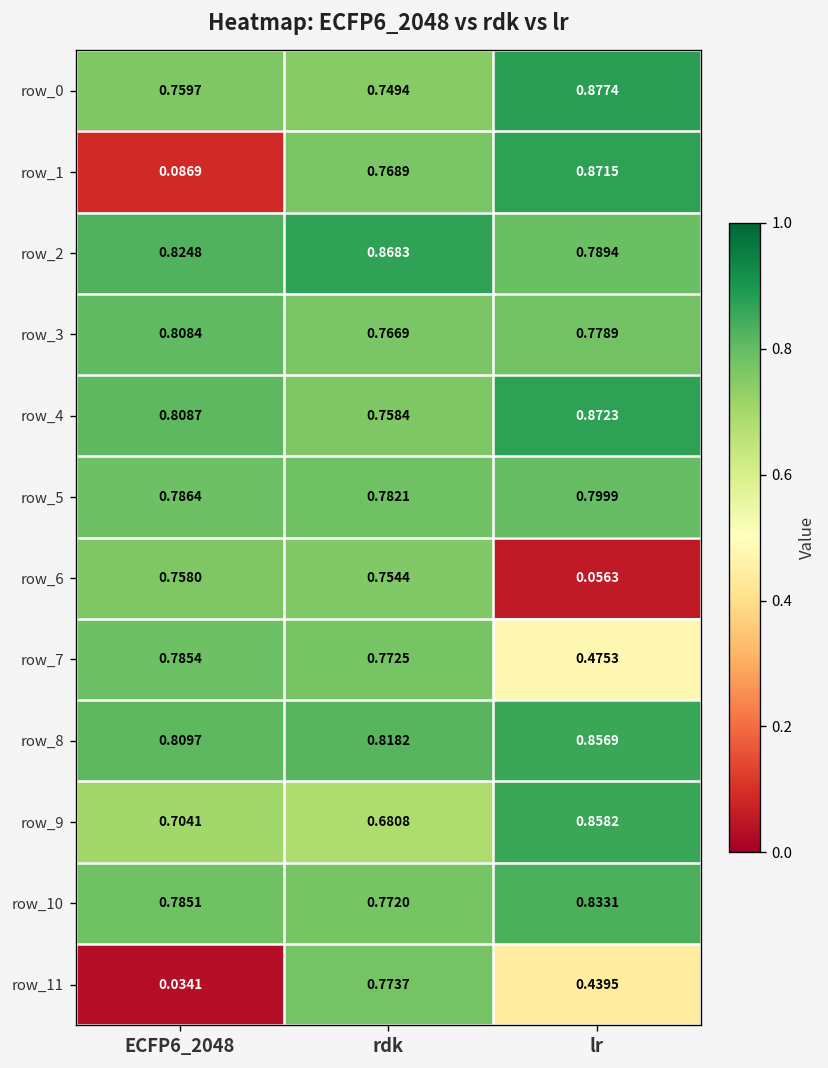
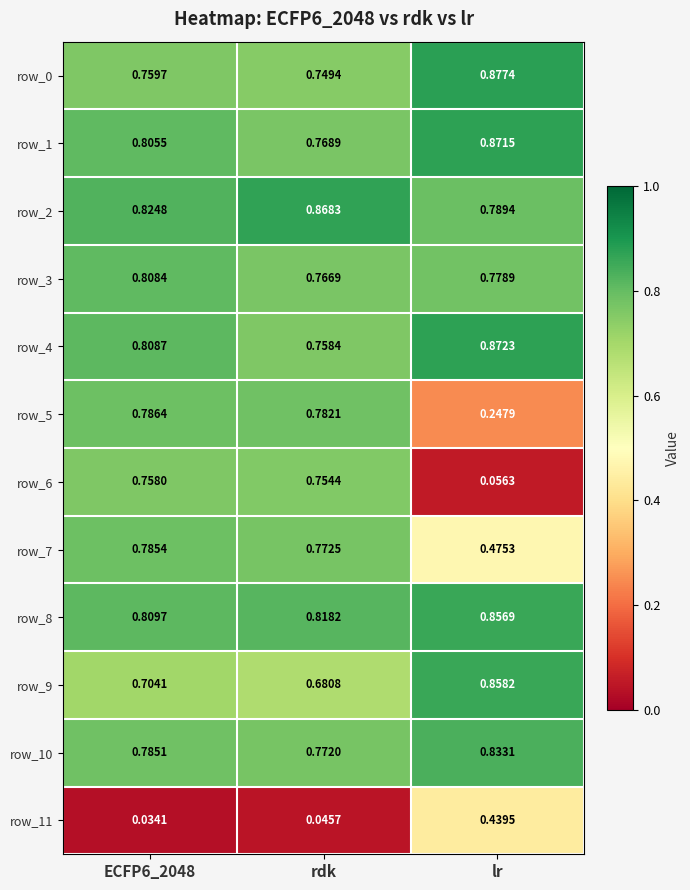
  {
    "row_0": {
      "ECFP6_2048": 0.7597,
      "rdk": 0.7494,
      "lr": 0.8774
    },
    "row_1": {
-     "ECFP6_2048": 0.0869,
+     "ECFP6_2048": 0.8055,
      "rdk": 0.7689,
      "lr": 0.8715
    },
    "row_2": {
      "ECFP6_2048": 0.8248,
      "rdk": 0.8683,
      "lr": 0.7894
    },
    "row_3": {
      "ECFP6_2048": 0.8084,
      "rdk": 0.7669,
      "lr": 0.7789
    },
    "row_4": {
      "ECFP6_2048": 0.8087,
      "rdk": 0.7584,
      "lr": 0.8723
    },
    "row_5": {
      "ECFP6_2048": 0.7864,
      "rdk": 0.7821,
-     "lr": 0.7999
+     "lr": 0.2479
    },
    "row_6": {
      "ECFP6_2048": 0.7580,
      "rdk": 0.7544,
      "lr": 0.0563
    },
    "row_7": {
      "ECFP6_2048": 0.7854,
      "rdk": 0.7725,
      "lr": 0.4753
    },
    "row_8": {
      "ECFP6_2048": 0.8097,
      "rdk": 0.8182,
      "lr": 0.8569
    },
    "row_9": {
      "ECFP6_2048": 0.7041,
      "rdk": 0.6808,
      "lr": 0.8582
    },
    "row_10": {
      "ECFP6_2048": 0.7851,
      "rdk": 0.7720,
      "lr": 0.8331
    },
    "row_11": {
      "ECFP6_2048": 0.0341,
-     "rdk": 0.7737,
+     "rdk": 0.0457,
      "lr": 0.4395
    }
  }
